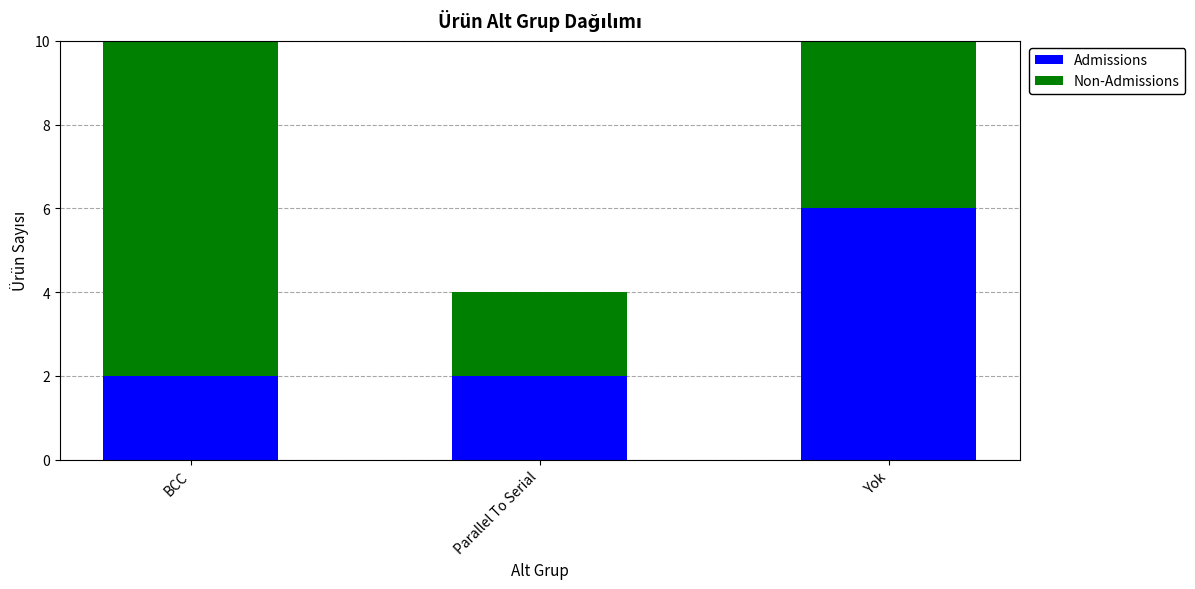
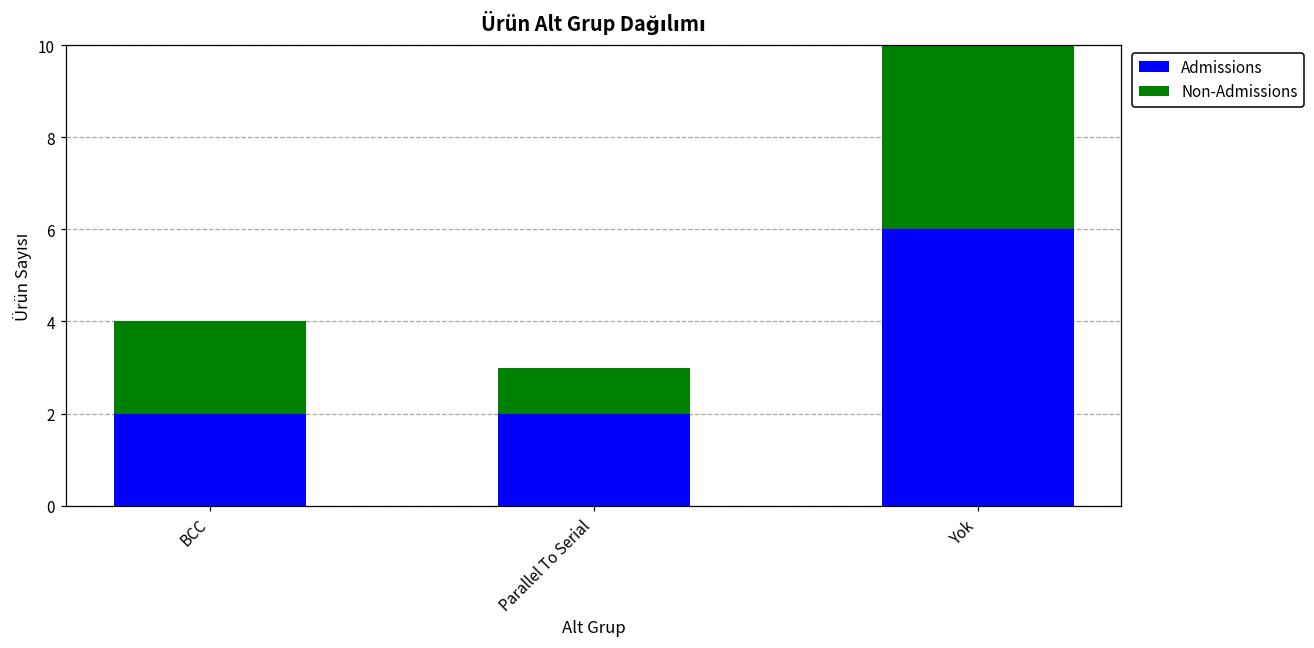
  {
    "Admissions": {
      "BCC": 2,
      "Parallel To Serial": 2,
      "Yok": 6
    },
    "Non-Admissions": {
-     "BCC": 8,
-     "Parallel To Serial": 2,
+     "BCC": 2,
+     "Parallel To Serial": 1,
      "Yok": 4
    }
  }
